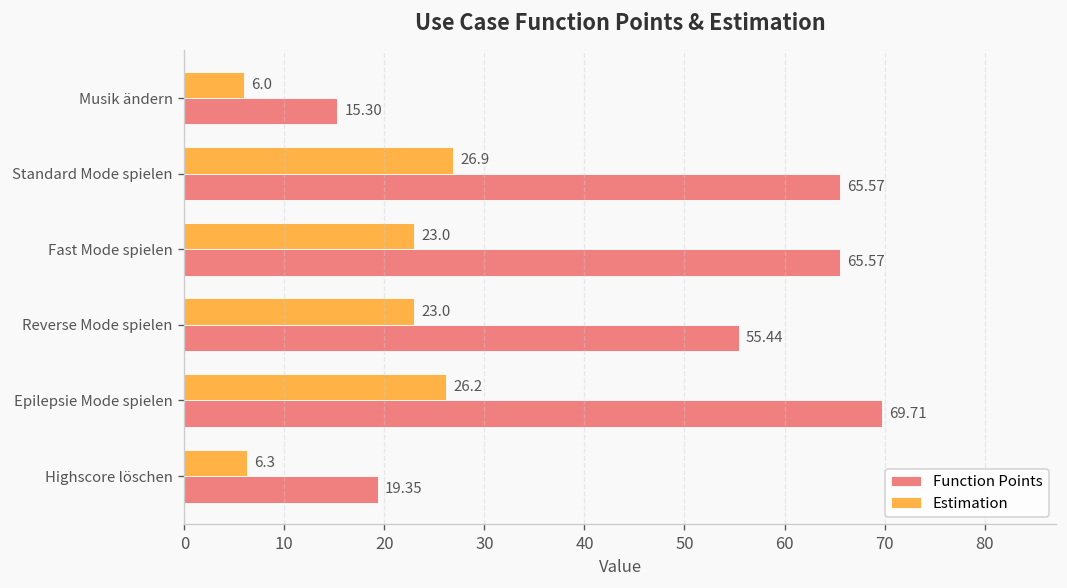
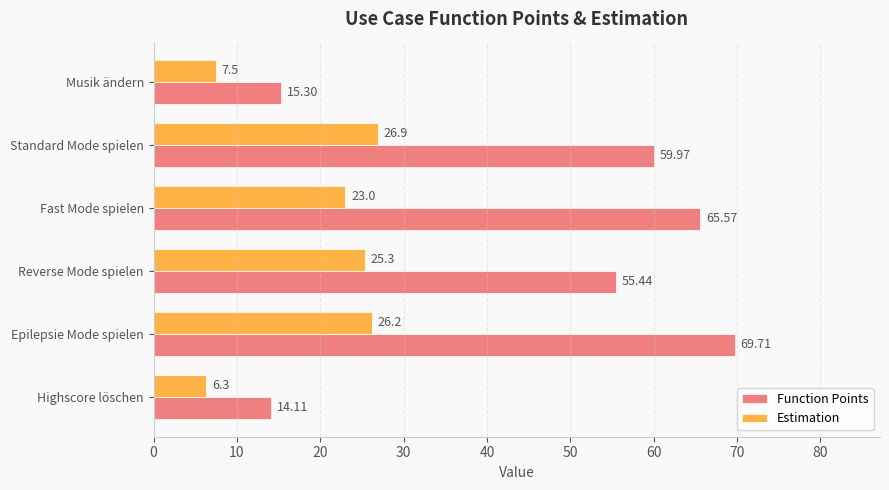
  {
    "Function Points": {
      "Musik ändern": 15.30,
-     "Standard Mode spielen": 65.57,
+     "Standard Mode spielen": 59.97,
      "Fast Mode spielen": 65.57,
      "Reverse Mode spielen": 55.44,
      "Epilepsie Mode spielen": 69.71,
-     "Highscore löschen": 19.35
+     "Highscore löschen": 14.11
    },
    "Estimation": {
-     "Musik ändern": 6.0,
+     "Musik ändern": 7.5,
      "Standard Mode spielen": 26.9,
      "Fast Mode spielen": 23.0,
-     "Reverse Mode spielen": 23.0,
+     "Reverse Mode spielen": 25.3,
      "Epilepsie Mode spielen": 26.2,
      "Highscore löschen": 6.3
    }
  }
